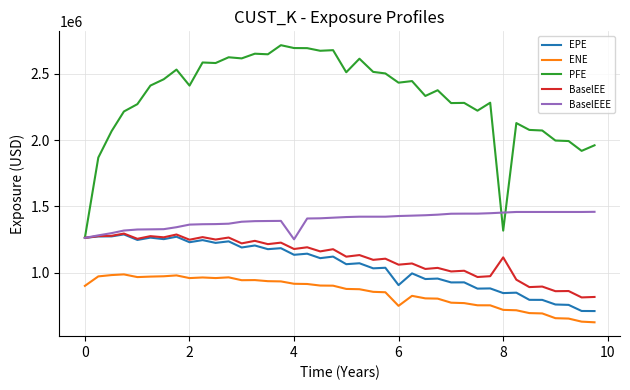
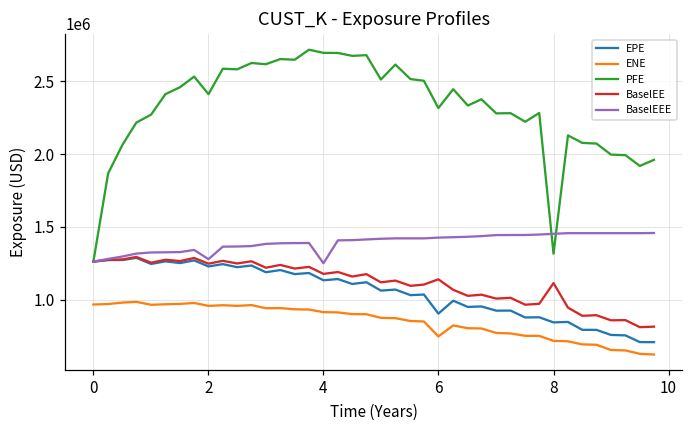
  {
    "EPE": {
      "4": 1130000,
      "6": 910000,
      "8": 840000
    },
    "ENE": {
-     "0": 900000,
+     "0": 970000,
      "2": 960000,
      "4": 920000,
      "6": 750000,
      "8": 720000
    },
    "PFE": {
      "2": 2410000,
      "4": 2700000,
-     "6": 2430000,
+     "6": 2320000,
      "8": 1320000
    },
    "BaselEE": {
      "4": 1180000,
-     "6": 1060000,
+     "6": 1140000,
      "8": 1110000
    },
    "BaselEEE": {
-     "2": 1360000,
+     "2": 1280000,
      "4": 1250000,
      "6": 1430000,
      "8": 1450000
    }
  }
